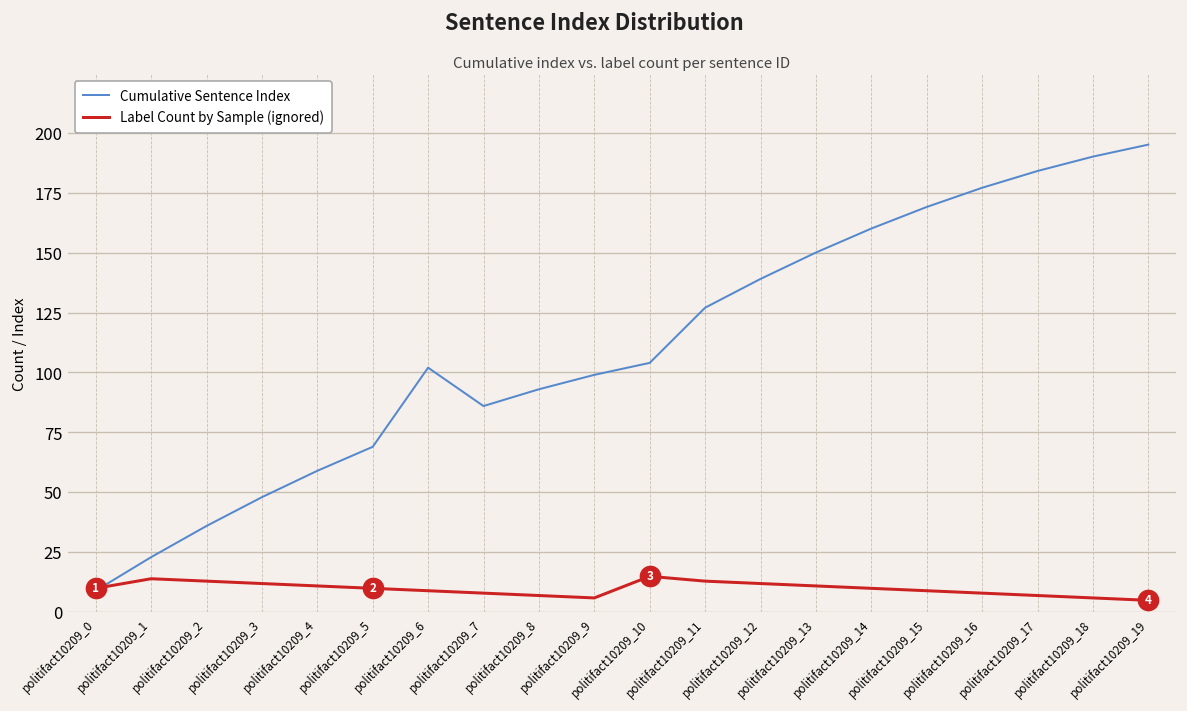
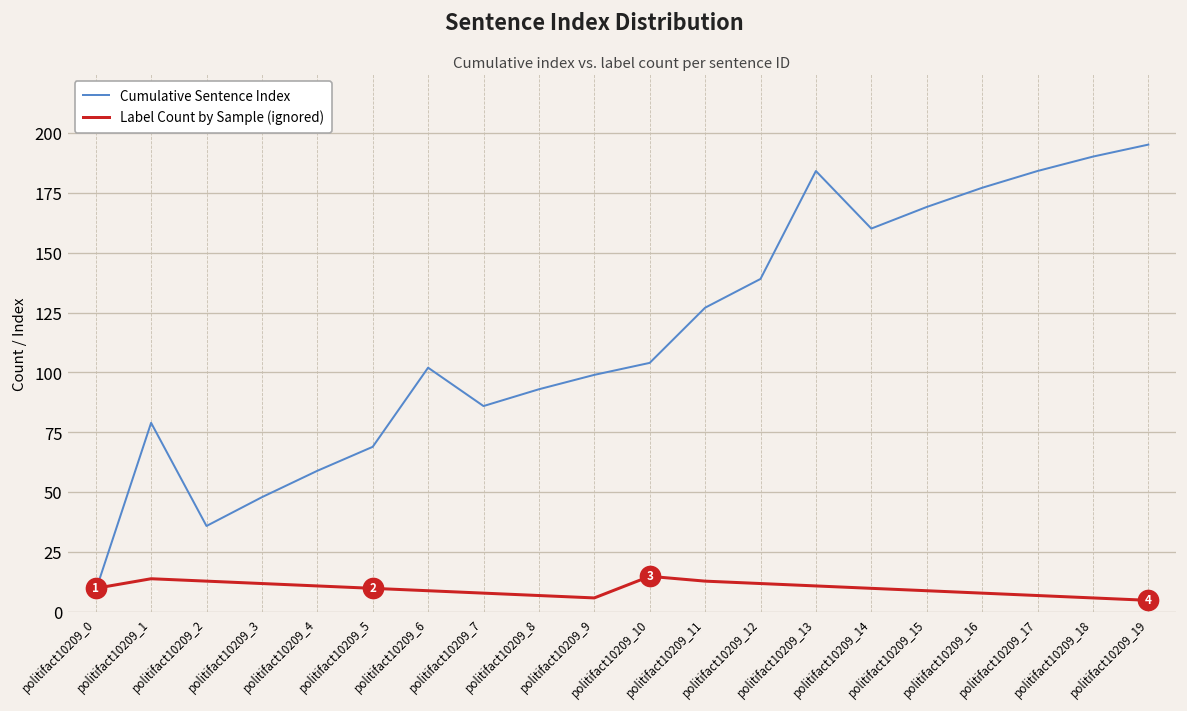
  {
    "Cumulative Sentence Index": {
-     "politifact10209_1": 23,
+     "politifact10209_1": 79,
      "politifact10209_2": 36,
      "politifact10209_3": 48,
      "politifact10209_4": 59,
      "politifact10209_5": 69,
      "politifact10209_6": 102,
      "politifact10209_7": 86,
      "politifact10209_8": 93,
      "politifact10209_9": 99,
      "politifact10209_10": 104,
      "politifact10209_11": 127,
      "politifact10209_12": 139,
-     "politifact10209_13": 150,
+     "politifact10209_13": 184,
      "politifact10209_14": 160,
      "politifact10209_15": 169,
      "politifact10209_16": 177,
      "politifact10209_17": 184,
      "politifact10209_18": 190,
      "politifact10209_19": 195
    }
  }
